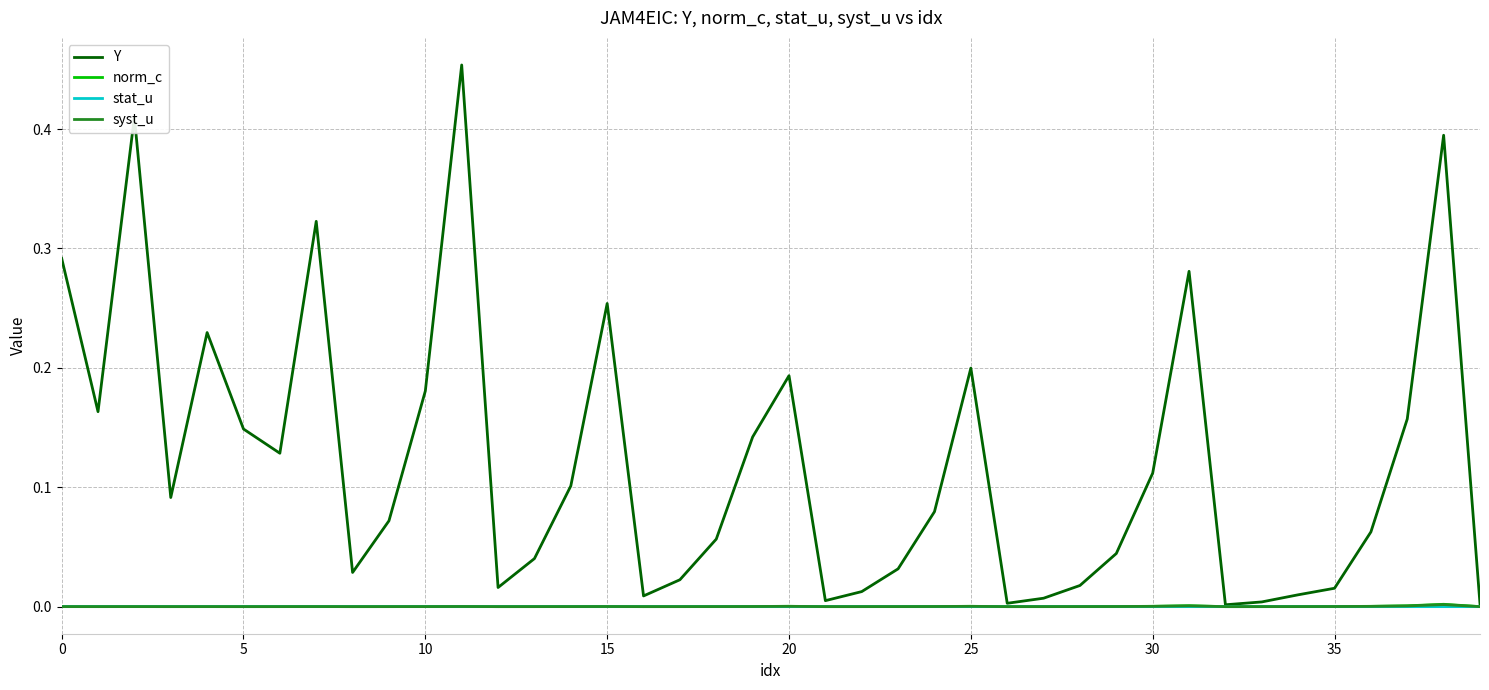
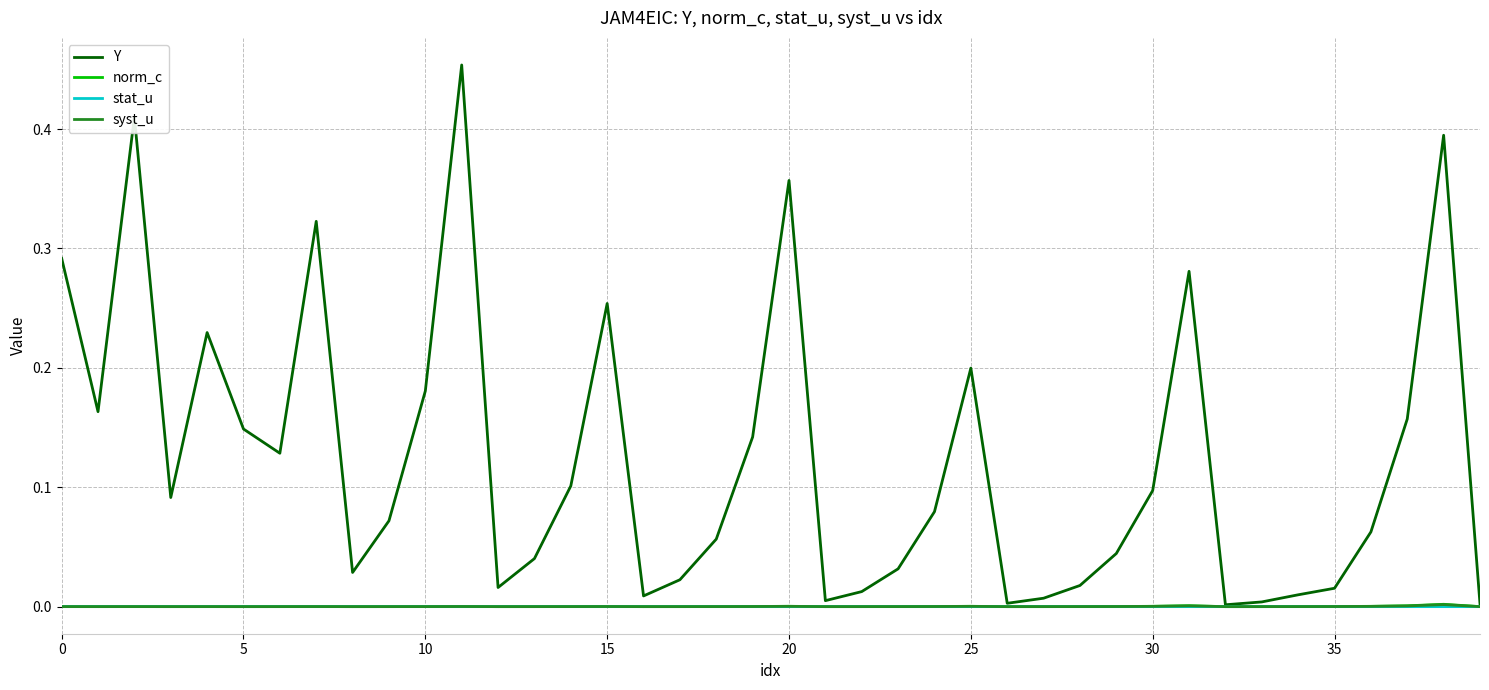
  {
    "Y": {
      "0": 0.292,
      "5": 0.149,
      "10": 0.181,
      "15": 0.254,
-     "20": 0.193,
+     "20": 0.357,
      "25": 0.200,
-     "30": 0.112,
+     "30": 0.097,
      "35": 0.015
    }
  }
